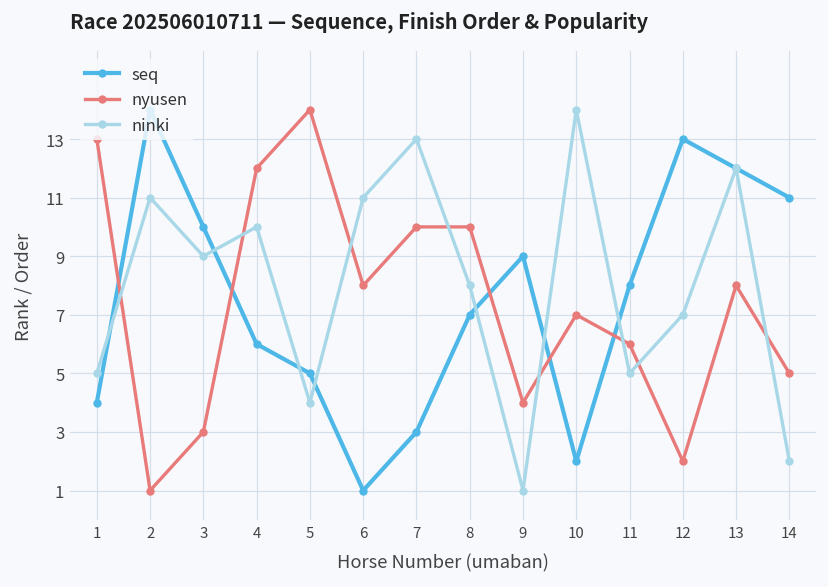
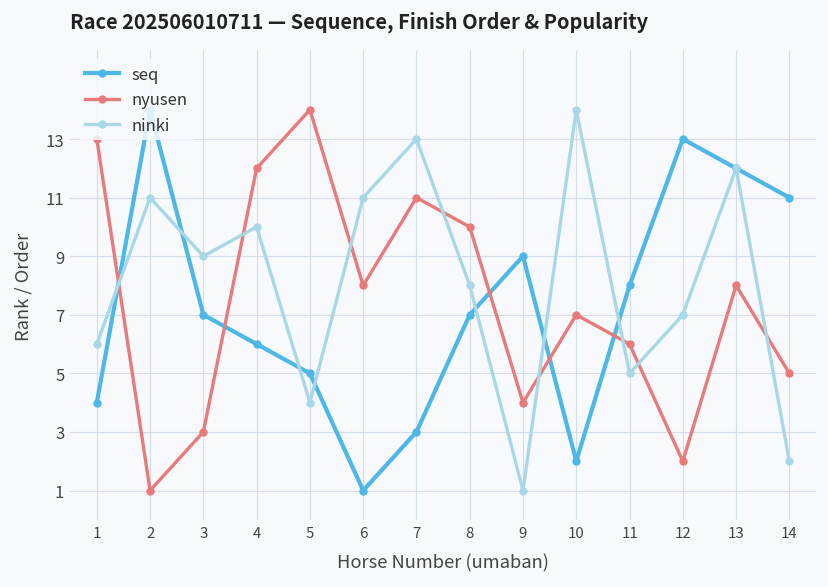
  {
    "seq": {
      "1": 4,
-     "3": 10,
+     "3": 7,
      "4": 6,
      "5": 5,
      "6": 1,
      "7": 3,
      "8": 7,
      "9": 9,
      "10": 2,
      "11": 8,
      "12": 13,
      "14": 11
    },
    "nyusen": {
      "2": 1,
      "3": 3,
      "4": 12,
      "5": 14,
      "6": 8,
-     "7": 10,
+     "7": 11,
      "8": 10,
      "9": 4,
      "10": 7,
      "11": 6,
      "12": 2,
      "13": 8,
      "14": 5
    },
    "ninki": {
-     "1": 5,
+     "1": 6,
      "2": 11,
      "3": 9,
      "4": 10,
      "5": 4,
      "6": 11,
      "7": 13,
      "8": 8,
      "9": 1,
      "10": 14,
      "11": 5,
      "12": 7,
      "14": 2
    }
  }
